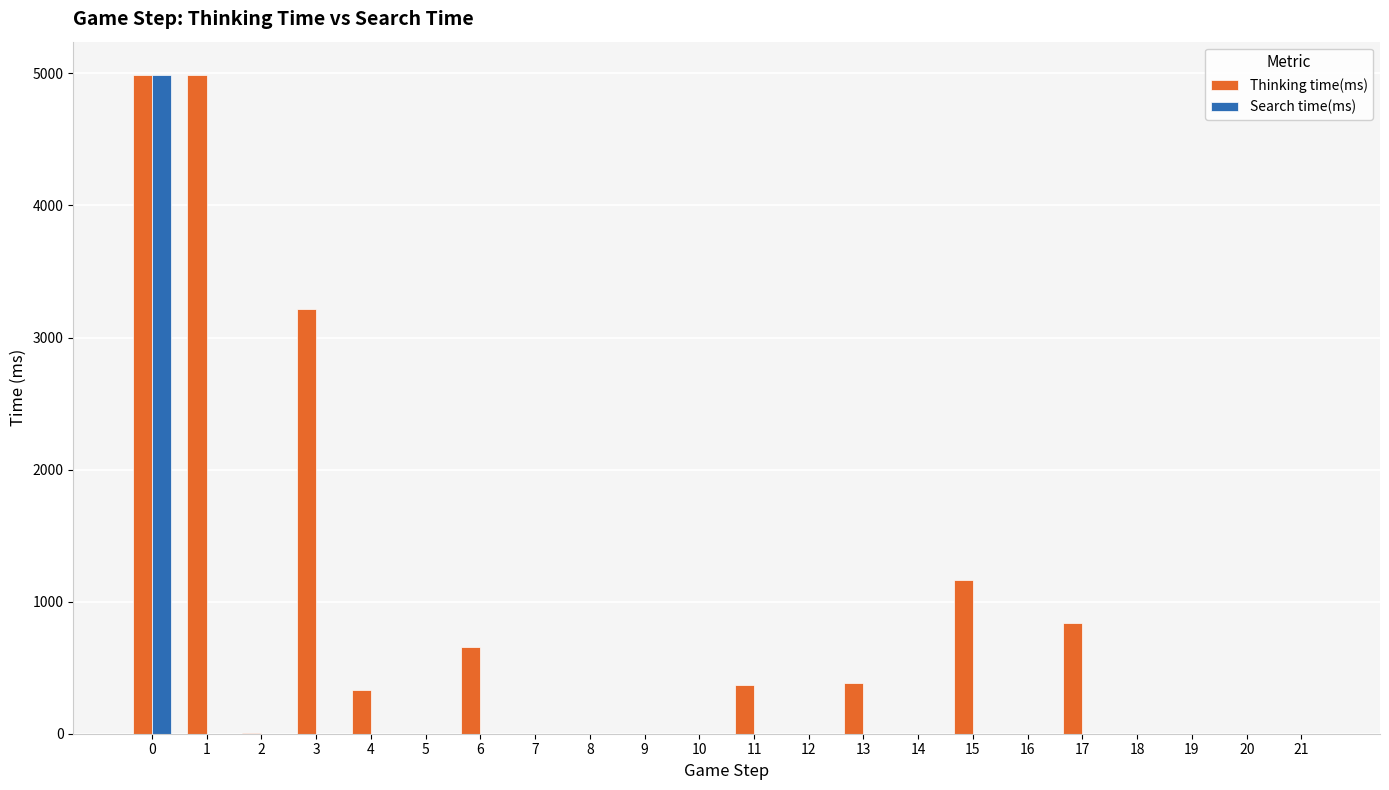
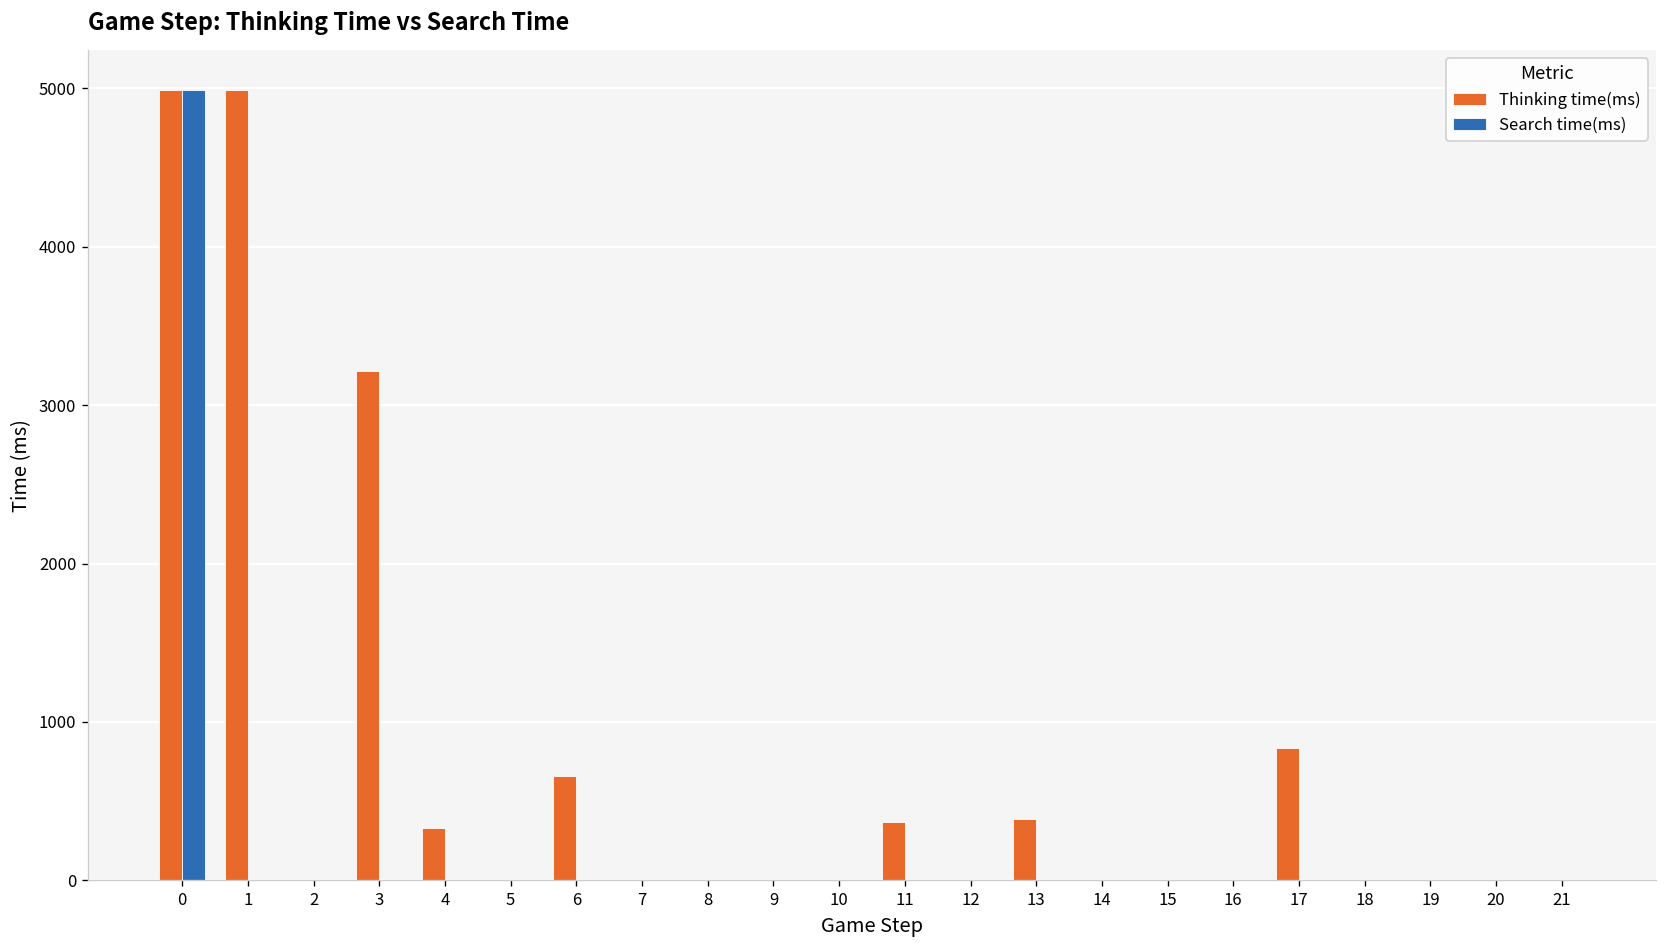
  {
    "Thinking time(ms)": {
      "0": 4990,
      "1": 4990,
      "3": 3220,
      "4": 330,
      "5": 0,
      "6": 660,
      "7": 0,
      "10": 0,
      "11": 370,
      "12": 0,
      "13": 390,
-     "15": 1170,
+     "15": 0,
      "16": 0,
      "17": 840,
      "19": 0,
      "20": 0
    },
    "Search time(ms)": {
      "0": 4990,
      "1": 0,
      "2": 0,
      "3": 0,
      "4": 0,
      "5": 0,
      "6": 0,
      "7": 0,
      "8": 0,
      "9": 0,
      "10": 0,
      "11": 0,
      "12": 0,
      "13": 0,
      "14": 0,
      "15": 0,
      "16": 0,
      "17": 0,
      "18": 0,
      "19": 0,
      "20": 0,
      "21": 0
    }
  }
